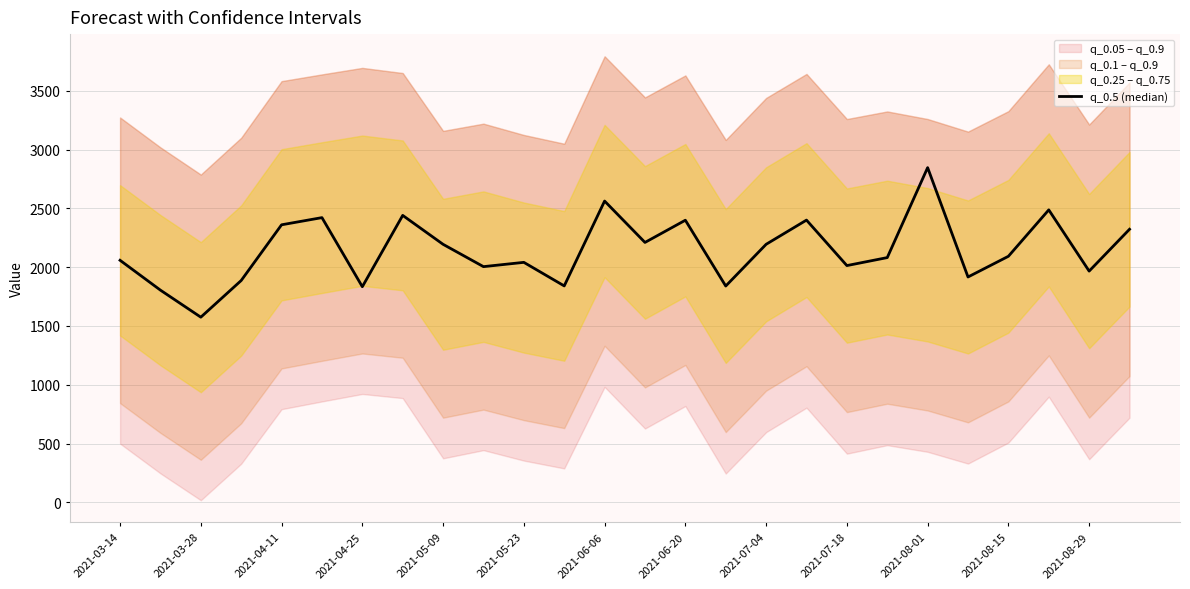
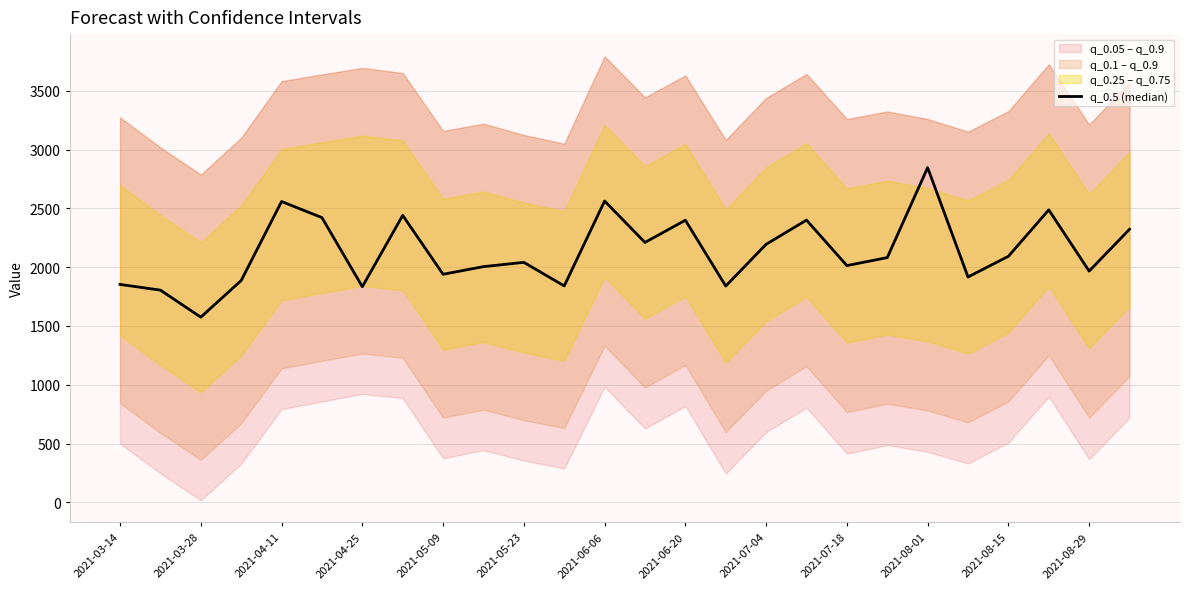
  {
    "q_0.5 (median)": {
-     "2021-03-14": 2060,
+     "2021-03-14": 1850,
      "2021-03-28": 1580,
-     "2021-04-11": 2360,
+     "2021-04-11": 2560,
      "2021-04-25": 1830,
-     "2021-05-09": 2190,
+     "2021-05-09": 1940,
      "2021-05-23": 2040,
      "2021-06-06": 2560,
      "2021-06-20": 2400,
      "2021-07-04": 2200,
      "2021-07-18": 2010,
      "2021-08-01": 2850,
      "2021-08-15": 2090,
      "2021-08-29": 1970
    }
  }
